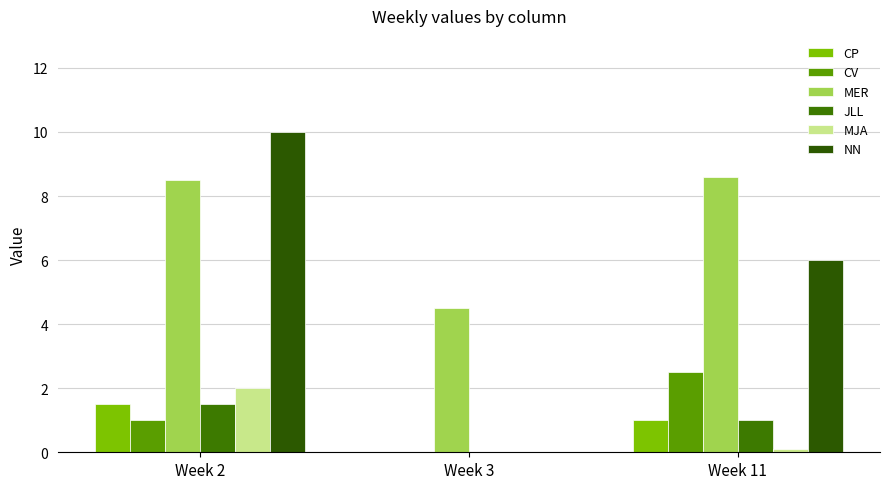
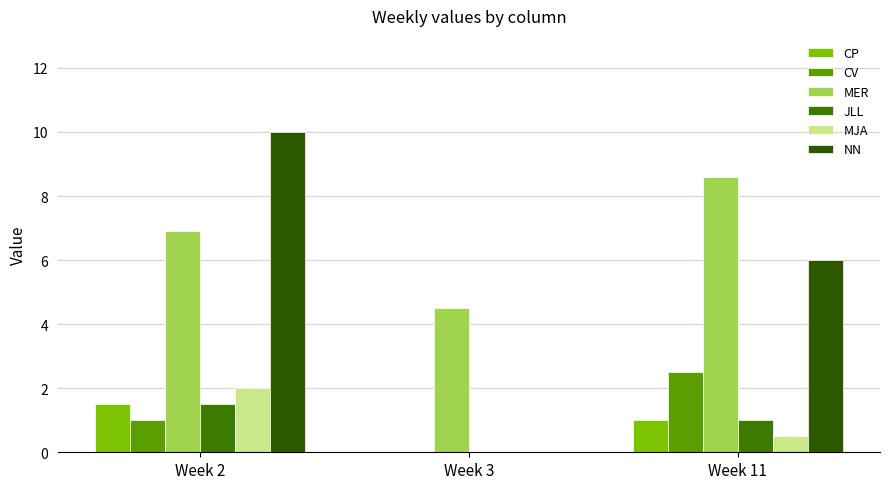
  {
    "MER": {
-     "Week 2": 8.5,
+     "Week 2": 6.9,
      "Week 3": 4.5,
      "Week 11": 8.6
    },
    "MJA": {
      "Week 2": 2.0,
      "Week 3": 0.0,
-     "Week 11": 0.1
+     "Week 11": 0.5
    }
  }
